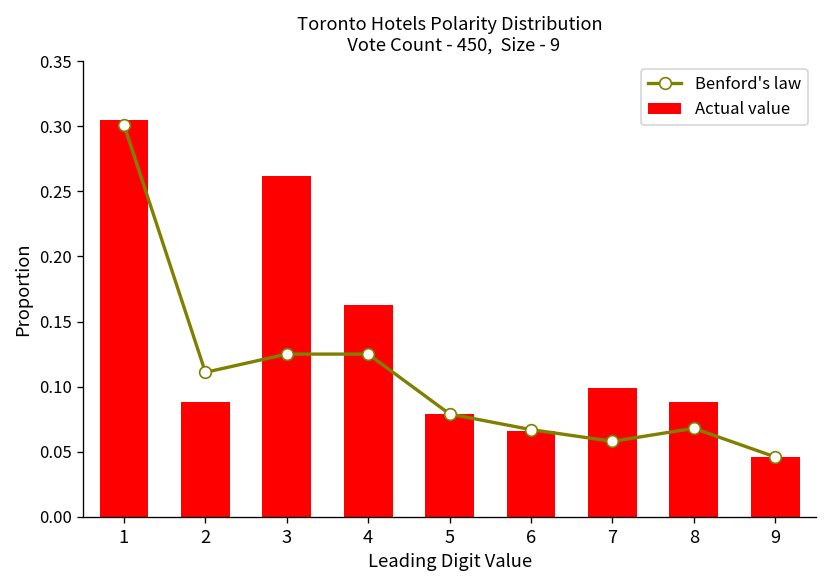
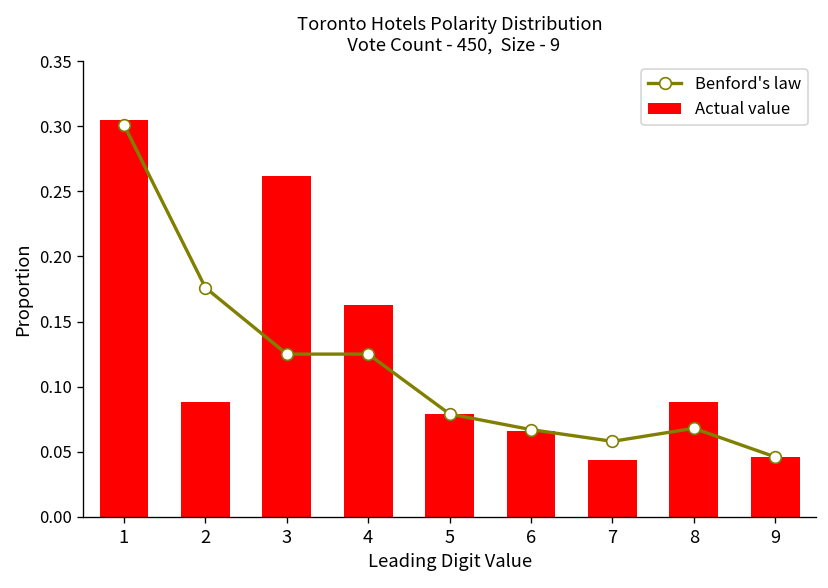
  {
    "Benford's law": {
      "1": 0.301,
-     "2": 0.111,
+     "2": 0.176,
      "3": 0.125,
      "4": 0.125,
      "5": 0.079,
      "6": 0.067,
      "7": 0.058,
      "8": 0.068,
      "9": 0.046
    },
    "Actual value": {
      "1": 0.305,
      "2": 0.088,
      "3": 0.262,
      "4": 0.163,
      "5": 0.079,
      "6": 0.066,
-     "7": 0.099,
+     "7": 0.044,
      "8": 0.088,
      "9": 0.046
    }
  }
